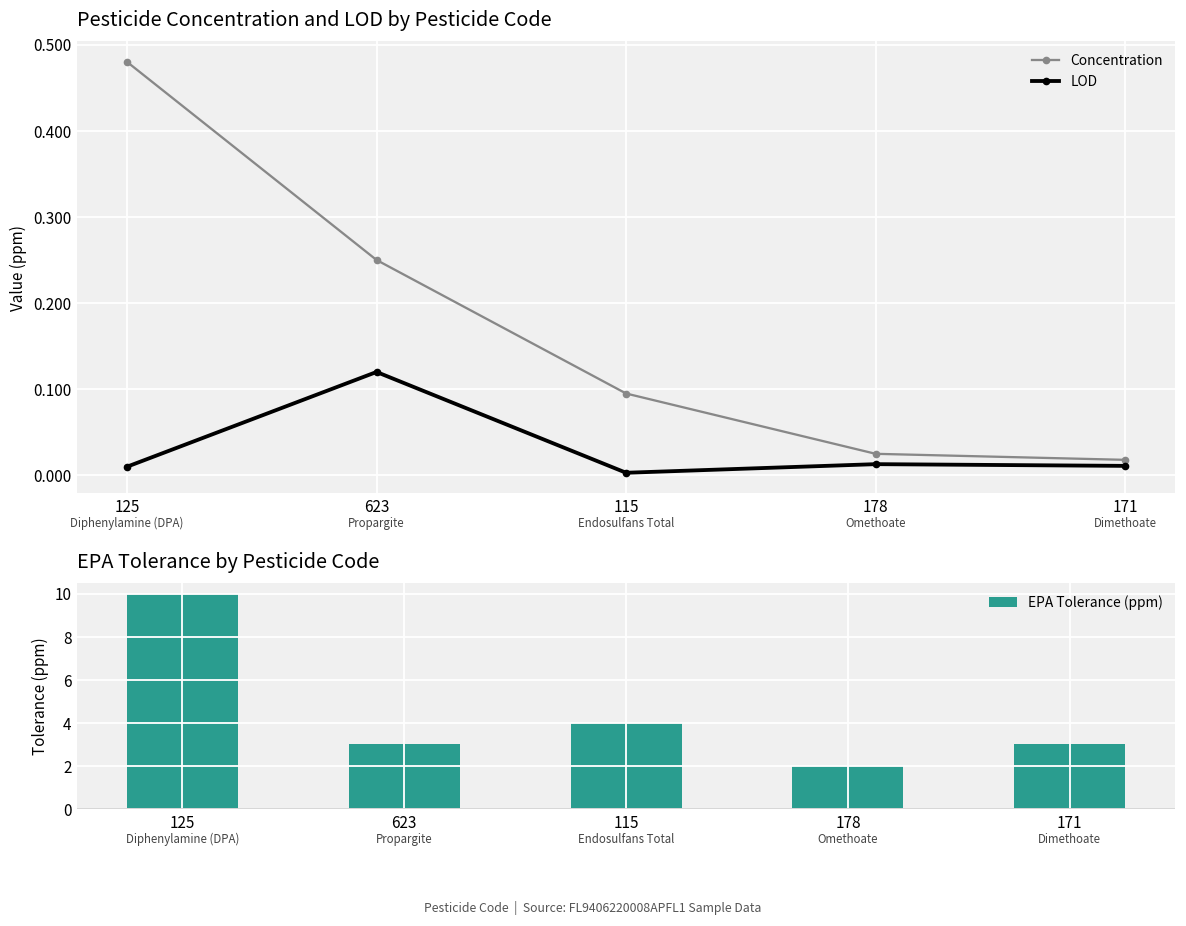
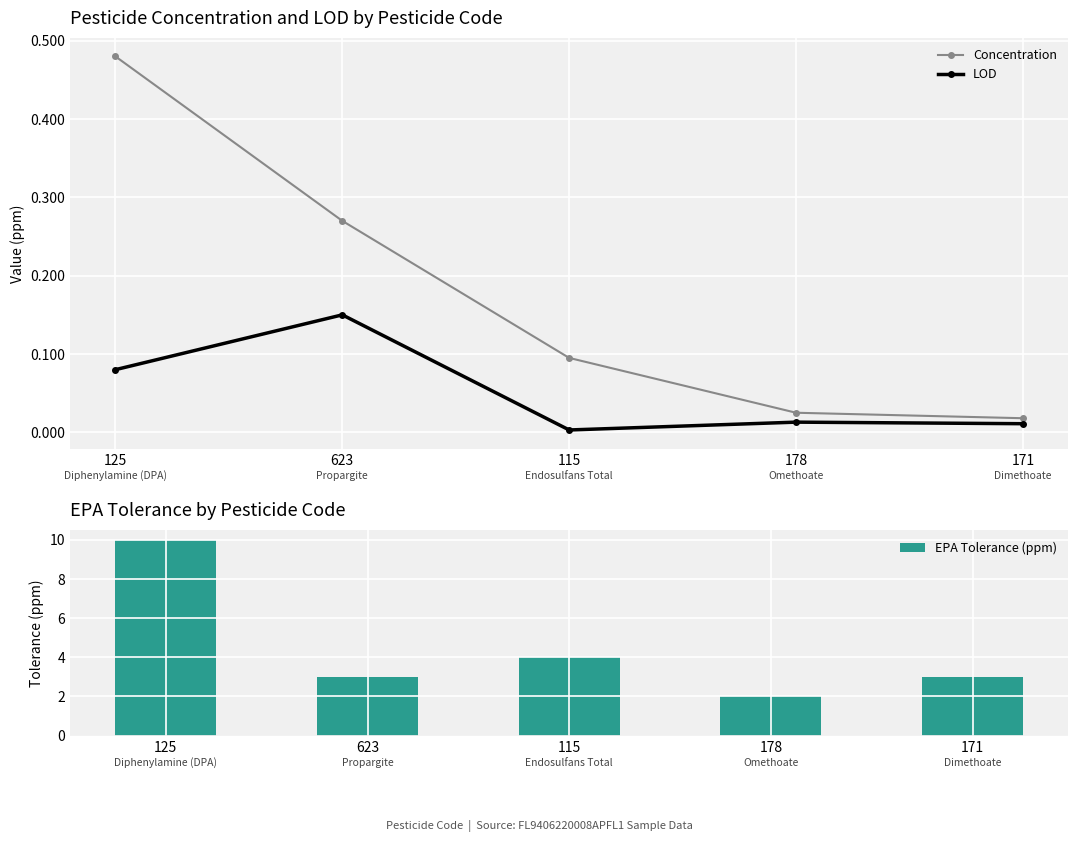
  {
    "Pesticide Concentration and LOD by Pesticide Code": {
      "Concentration": {
        "125": 0.48,
-       "623": 0.25,
+       "623": 0.27,
        "115": 0.10,
        "178": 0.03,
        "171": 0.02
      },
      "LOD": {
-       "125": 0.01,
-       "623": 0.12,
+       "125": 0.08,
+       "623": 0.15,
        "115": 0.00,
        "178": 0.01,
        "171": 0.01
      }
    },
    "EPA Tolerance by Pesticide Code": {
      "125": 10.0,
      "623": 3.0,
      "115": 4.0,
      "178": 2.0,
      "171": 3.0
    }
  }
